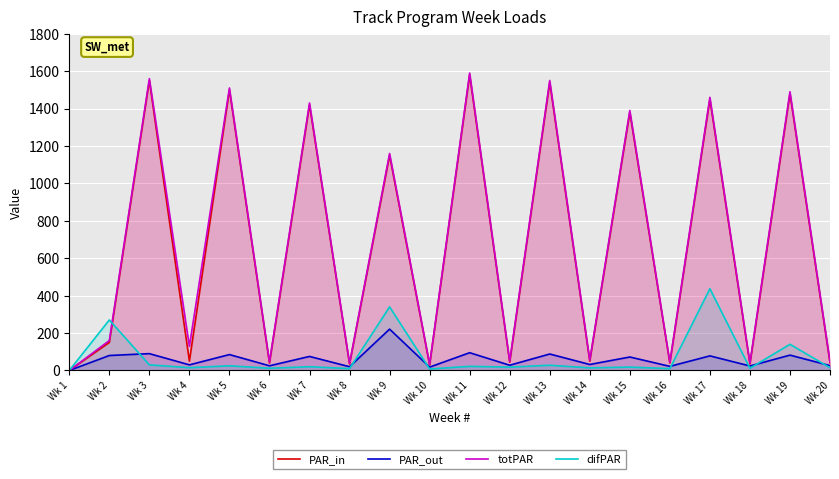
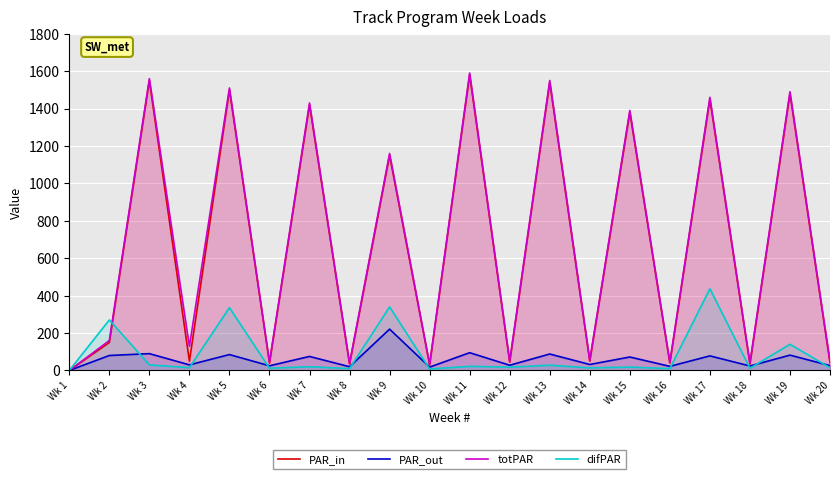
  {
    "PAR_in": {
      "Wk 4": 50
    },
    "PAR_out": {
      "Wk 2": 80,
      "Wk 3": 90,
      "Wk 4": 30,
      "Wk 5": 90,
      "Wk 7": 80,
      "Wk 9": 220,
      "Wk 11": 100,
      "Wk 13": 90,
      "Wk 14": 30,
      "Wk 15": 70,
      "Wk 17": 80,
      "Wk 19": 80
    },
    "totPAR": {
      "Wk 4": 130
    },
    "difPAR": {
      "Wk 2": 270,
      "Wk 3": 30,
      "Wk 4": 20,
-     "Wk 5": 30,
+     "Wk 5": 340,
      "Wk 7": 20,
      "Wk 9": 340,
      "Wk 11": 20,
      "Wk 13": 30,
      "Wk 14": 10,
      "Wk 15": 20,
      "Wk 17": 440,
      "Wk 19": 140
    }
  }
